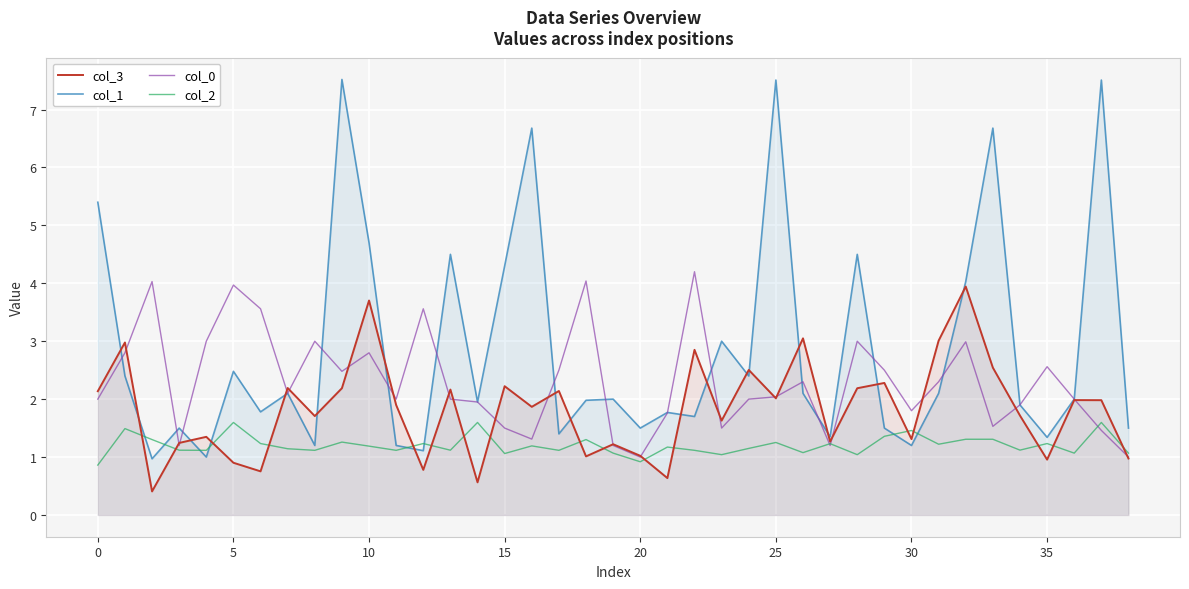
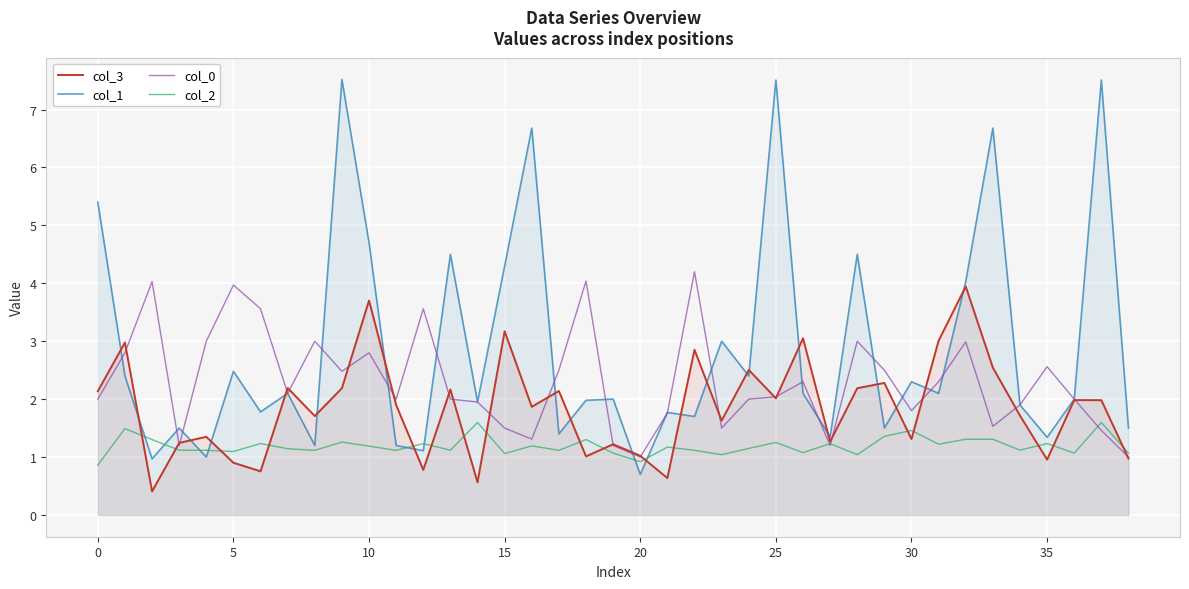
  {
    "col_3": {
      "0": 2.1,
      "5": 0.9,
      "10": 3.7,
-     "15": 2.2,
+     "15": 3.2,
      "30": 1.3,
      "35": 1.0
    },
    "col_1": {
      "0": 5.4,
      "5": 2.5,
      "10": 4.7,
      "15": 4.3,
-     "20": 1.5,
+     "20": 0.7,
      "25": 7.5,
-     "30": 1.2,
+     "30": 2.3,
      "35": 1.3
    },
    "col_0": {
      "0": 2.0,
      "5": 4.0,
      "10": 2.8,
      "15": 1.5,
      "30": 1.8,
      "35": 2.6
    },
    "col_2": {
      "0": 0.9,
-     "5": 1.6,
+     "5": 1.1,
      "10": 1.2,
      "15": 1.1,
      "20": 0.9,
      "25": 1.3,
      "30": 1.5,
      "35": 1.2
    }
  }
